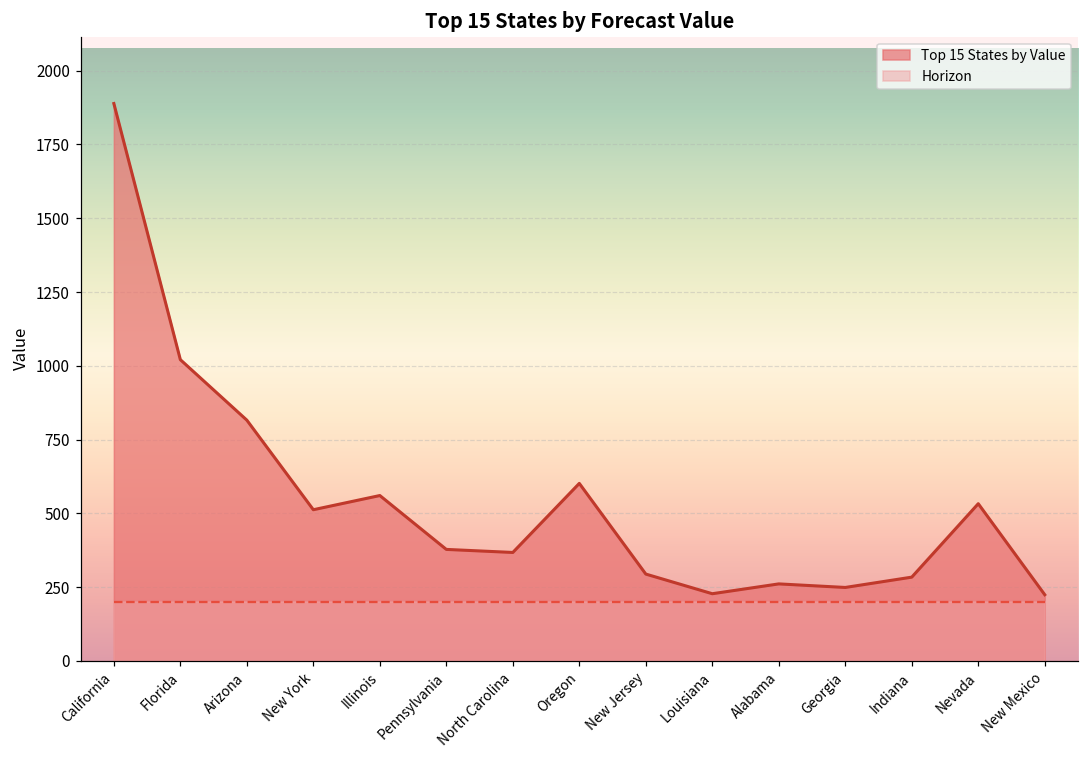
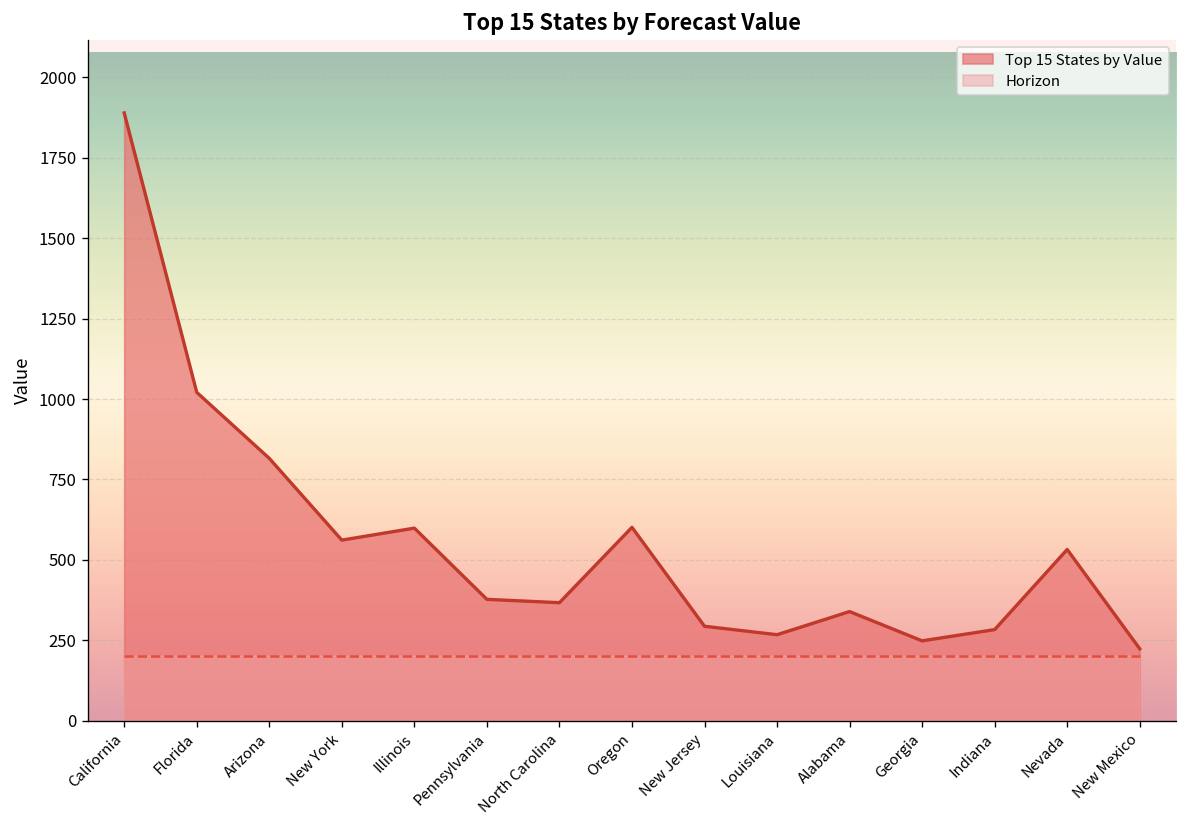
  {
    "Top 15 States by Value": {
      "California": 1890,
      "Florida": 1020,
      "Arizona": 820,
-     "New York": 510,
-     "Illinois": 560,
+     "New York": 560,
+     "Illinois": 600,
      "Pennsylvania": 380,
      "North Carolina": 370,
      "Oregon": 600,
      "New Jersey": 290,
-     "Louisiana": 230,
-     "Alabama": 260,
+     "Louisiana": 270,
+     "Alabama": 340,
      "Georgia": 250,
      "Indiana": 280,
      "Nevada": 530,
      "New Mexico": 220
    },
    "Horizon": {
      "California": 200,
      "Florida": 200,
      "Arizona": 200,
      "New York": 200,
      "Illinois": 200,
      "Pennsylvania": 200,
      "North Carolina": 200,
      "Oregon": 200,
      "New Jersey": 200,
      "Louisiana": 200,
      "Alabama": 200,
      "Georgia": 200,
      "Indiana": 200,
      "Nevada": 200,
      "New Mexico": 200
    }
  }
